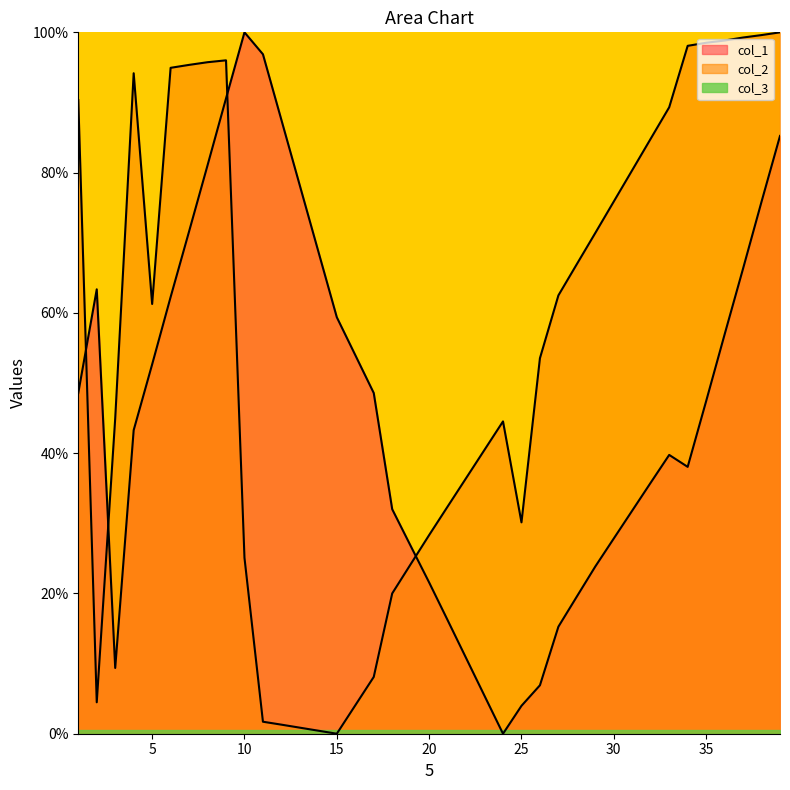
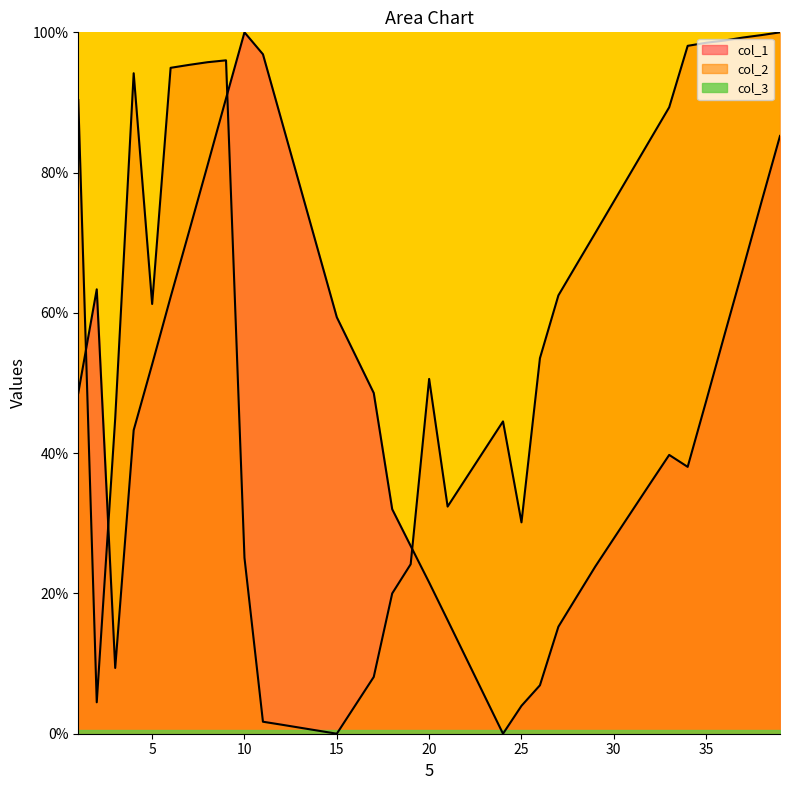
  {
    "col_1": {
      "5": "53%",
      "10": "100%",
      "15": "59%",
      "20": "22%",
      "25": "4%",
      "30": "28%",
      "35": "47%"
    },
    "col_2": {
      "5": "61%",
      "10": "25%",
      "15": "0%",
-     "20": "28%",
+     "20": "51%",
      "25": "30%",
      "30": "76%"
    },
    "col_3": {
      "5": "1%",
      "10": "1%",
      "15": "1%",
      "20": "1%",
      "25": "1%",
      "30": "1%",
      "35": "1%"
    }
  }
